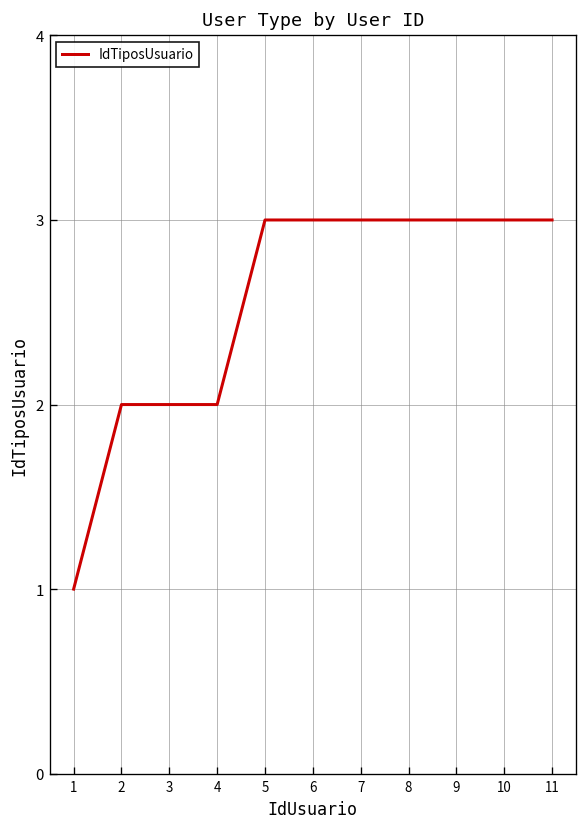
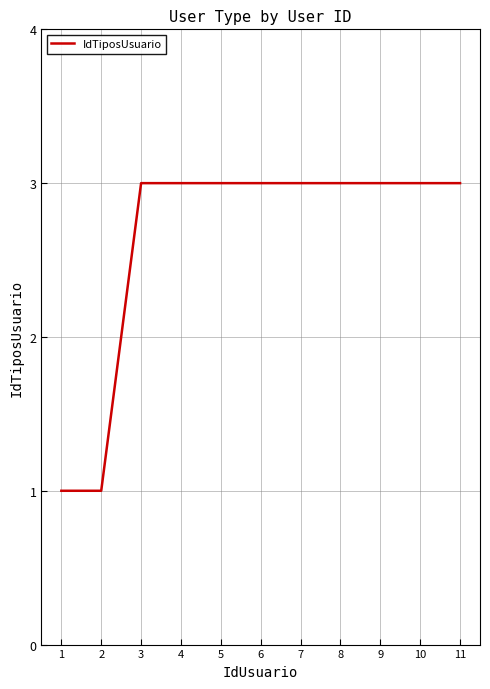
  {
    "1": 1,
-   "2": 2,
-   "3": 2,
-   "4": 2,
+   "2": 1,
+   "3": 3,
+   "4": 3,
    "5": 3,
    "6": 3,
    "7": 3,
    "8": 3,
    "9": 3,
    "10": 3,
    "11": 3
  }
